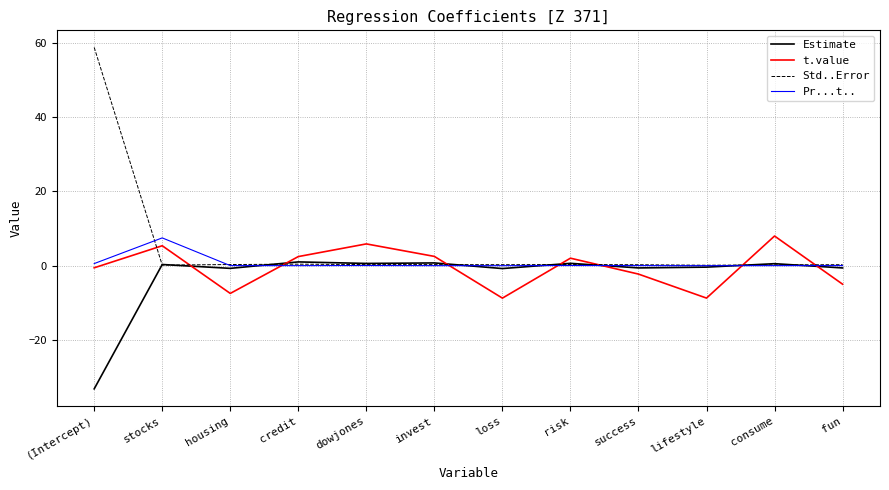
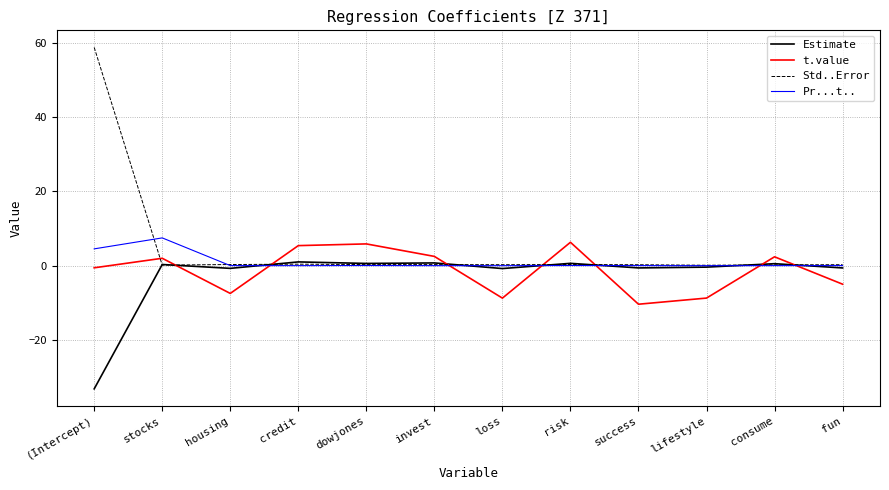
  {
    "t.value": {
      "(Intercept)": -1,
-     "stocks": 5,
+     "stocks": 2,
      "housing": -7,
-     "credit": 2,
+     "credit": 5,
      "dowjones": 6,
      "invest": 3,
      "loss": -9,
-     "risk": 2,
-     "success": -2,
+     "risk": 6,
+     "success": -10,
      "lifestyle": -9,
-     "consume": 8,
+     "consume": 2,
      "fun": -5
    },
    "Pr...t..": {
-     "(Intercept)": 1,
+     "(Intercept)": 5,
      "stocks": 7
    }
  }
